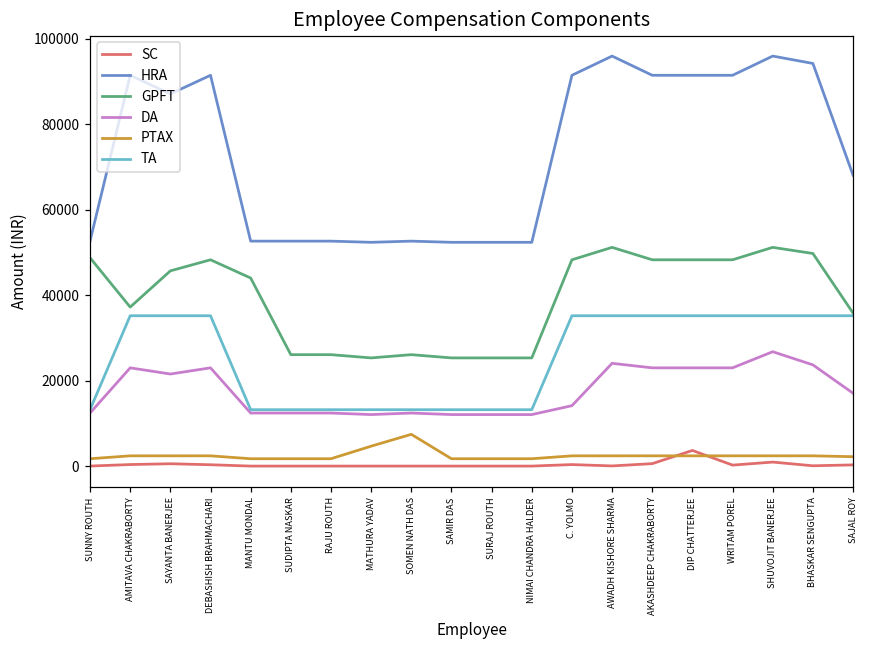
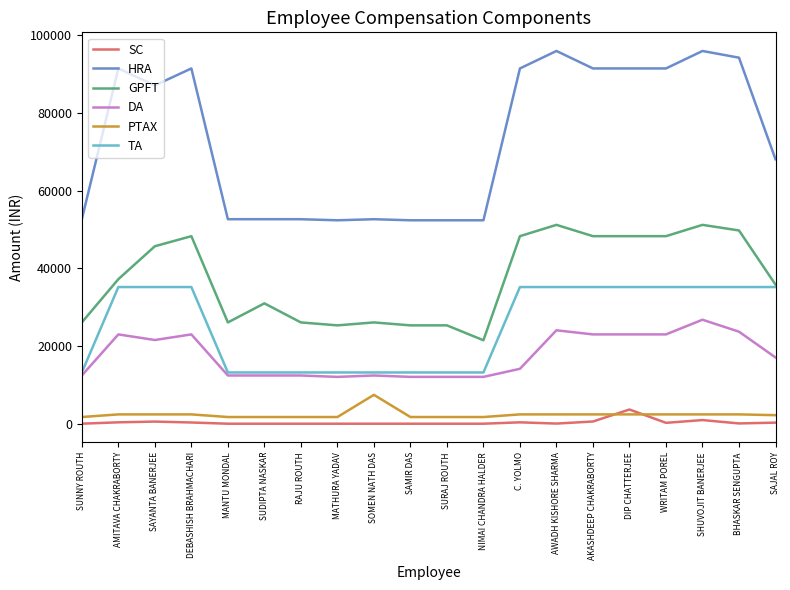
  {
    "SC": {
      "SUNNY ROUTH": 0,
      "AMITAVA CHAKRABORTY": 0,
      "SAYANTA BANERJEE": 1000,
      "DEBASHISH BRAHMACHARI": 0,
      "MANTU MONDAL": 0,
      "SUDIPTA NASKAR": 0,
      "RAJU ROUTH": 0,
      "MATHURA YADAV": 0,
      "SOMEN NATH DAS": 0,
      "SAMIR DAS": 0,
      "SURAJ ROUTH": 0,
      "NIMAI CHANDRA HALDER": 0,
      "C. YOLMO": 0,
      "AWADH KISHORE SHARMA": 0,
      "AKASHDEEP CHAKRABORTY": 1000,
      "DIP CHATTERJEE": 4000,
      "WRITAM POREL": 0,
      "SHUVOJIT BANERJEE": 1000,
      "BHASKAR SENGUPTA": 0,
      "SAJAL ROY": 0
    },
    "GPFT": {
-     "SUNNY ROUTH": 49000,
+     "SUNNY ROUTH": 26000,
      "AMITAVA CHAKRABORTY": 37000,
      "SAYANTA BANERJEE": 46000,
      "DEBASHISH BRAHMACHARI": 48000,
-     "MANTU MONDAL": 44000,
-     "SUDIPTA NASKAR": 26000,
+     "MANTU MONDAL": 26000,
+     "SUDIPTA NASKAR": 31000,
      "RAJU ROUTH": 26000,
      "MATHURA YADAV": 25000,
      "SOMEN NATH DAS": 26000,
      "SAMIR DAS": 25000,
      "SURAJ ROUTH": 25000,
-     "NIMAI CHANDRA HALDER": 25000,
+     "NIMAI CHANDRA HALDER": 21000,
      "C. YOLMO": 48000,
      "AWADH KISHORE SHARMA": 51000,
      "AKASHDEEP CHAKRABORTY": 48000,
      "DIP CHATTERJEE": 48000,
      "WRITAM POREL": 48000,
      "SHUVOJIT BANERJEE": 51000,
      "BHASKAR SENGUPTA": 50000
    },
    "DA": {
      "SUNNY ROUTH": 12000,
      "AMITAVA CHAKRABORTY": 23000,
      "SAYANTA BANERJEE": 22000,
      "DEBASHISH BRAHMACHARI": 23000,
      "MANTU MONDAL": 12000,
      "SUDIPTA NASKAR": 12000,
      "RAJU ROUTH": 12000,
      "MATHURA YADAV": 12000,
      "SOMEN NATH DAS": 12000,
      "SAMIR DAS": 12000,
      "SURAJ ROUTH": 12000,
      "NIMAI CHANDRA HALDER": 12000,
      "C. YOLMO": 14000,
      "AWADH KISHORE SHARMA": 24000,
      "AKASHDEEP CHAKRABORTY": 23000,
      "DIP CHATTERJEE": 23000,
      "WRITAM POREL": 23000,
      "SHUVOJIT BANERJEE": 27000,
      "BHASKAR SENGUPTA": 24000,
      "SAJAL ROY": 17000
    },
    "PTAX": {
      "SUNNY ROUTH": 2000,
      "AMITAVA CHAKRABORTY": 2000,
      "SAYANTA BANERJEE": 2000,
      "DEBASHISH BRAHMACHARI": 2000,
      "MANTU MONDAL": 2000,
      "SUDIPTA NASKAR": 2000,
      "RAJU ROUTH": 2000,
-     "MATHURA YADAV": 5000,
+     "MATHURA YADAV": 2000,
      "SOMEN NATH DAS": 7000,
      "SAMIR DAS": 2000,
      "SURAJ ROUTH": 2000,
      "NIMAI CHANDRA HALDER": 2000,
      "C. YOLMO": 2000,
      "AWADH KISHORE SHARMA": 2000,
      "AKASHDEEP CHAKRABORTY": 2000,
      "DIP CHATTERJEE": 2000,
      "WRITAM POREL": 2000,
      "SHUVOJIT BANERJEE": 2000,
      "BHASKAR SENGUPTA": 2000,
      "SAJAL ROY": 2000
    }
  }
